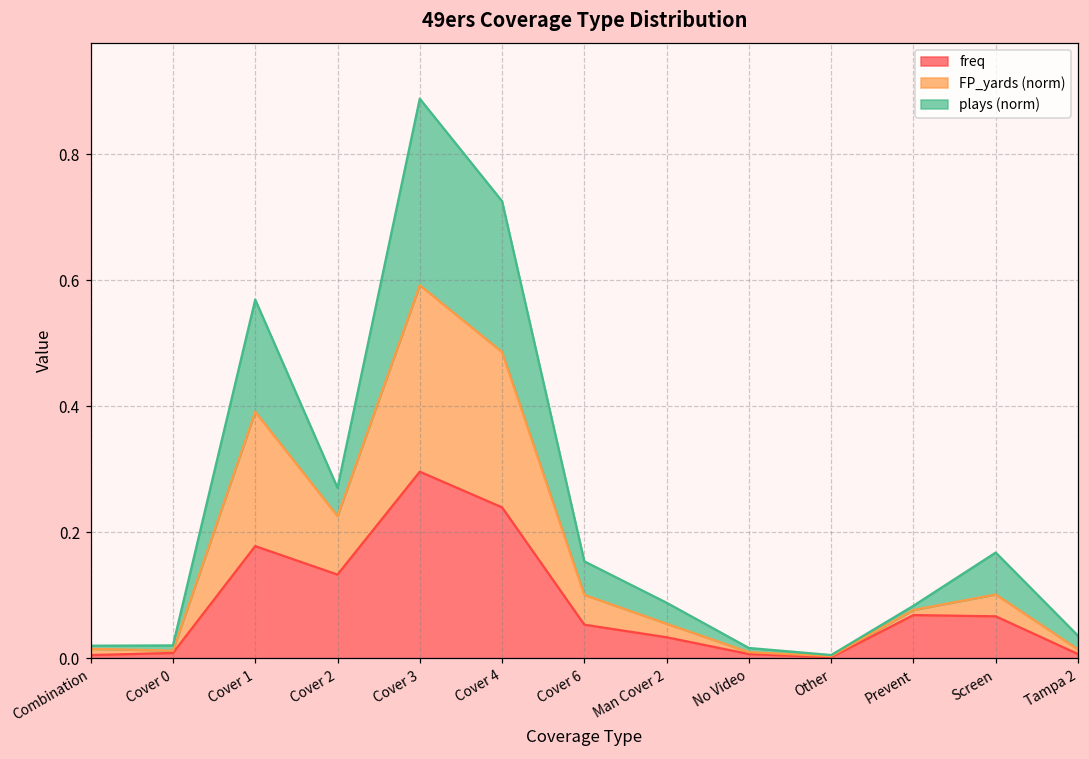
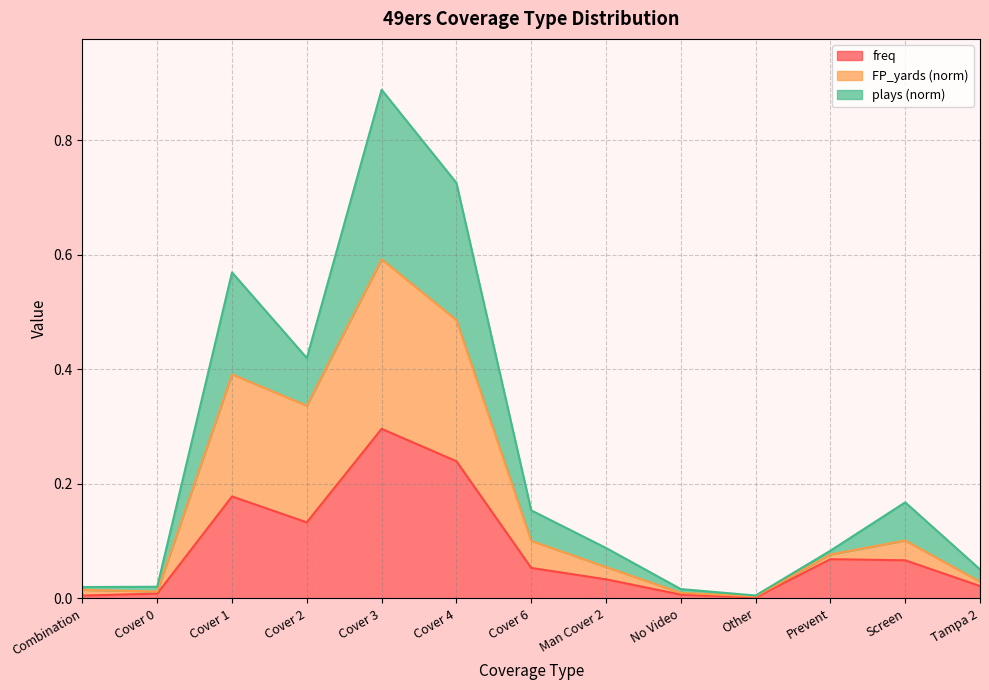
  {
    "freq": {
      "Combination": 0.00,
      "Cover 1": 0.18,
      "Cover 2": 0.13,
      "Cover 3": 0.30,
      "Cover 4": 0.24,
      "Cover 6": 0.05,
      "Man Cover 2": 0.03,
      "Prevent": 0.07,
      "Screen": 0.07,
-     "Tampa 2": 0.01
+     "Tampa 2": 0.02
    },
    "FP_yards (norm)": {
      "Combination": 0.01,
      "Cover 1": 0.21,
-     "Cover 2": 0.09,
+     "Cover 2": 0.20,
      "Cover 3": 0.30,
      "Cover 4": 0.25,
      "Cover 6": 0.05,
      "Man Cover 2": 0.02,
      "Prevent": 0.01,
      "Screen": 0.03,
      "Tampa 2": 0.01
    },
    "plays (norm)": {
      "Combination": 0.00,
      "Cover 0": 0.01,
      "Cover 1": 0.18,
-     "Cover 2": 0.04,
+     "Cover 2": 0.08,
      "Cover 3": 0.30,
      "Cover 4": 0.24,
      "Cover 6": 0.05,
      "Man Cover 2": 0.03,
      "No Video": 0.01,
      "Prevent": 0.01,
      "Screen": 0.07,
      "Tampa 2": 0.02
    }
  }
